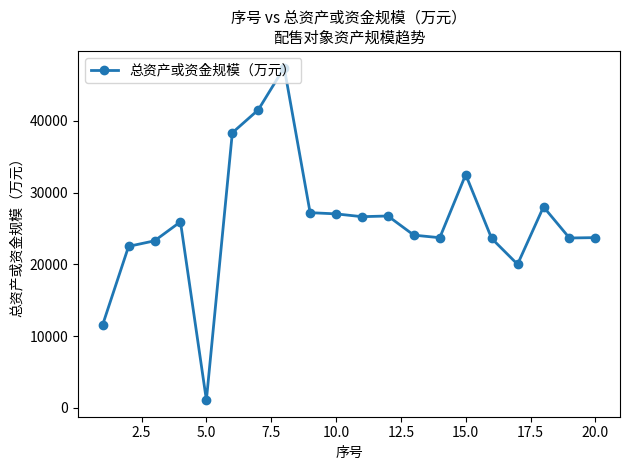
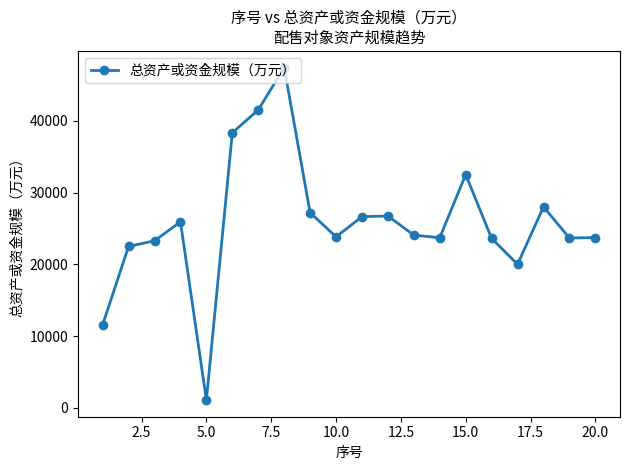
  {
    "5.0": 1000,
-   "10.0": 27000,
+   "10.0": 24000,
    "15.0": 33000,
    "20.0": 24000
  }
